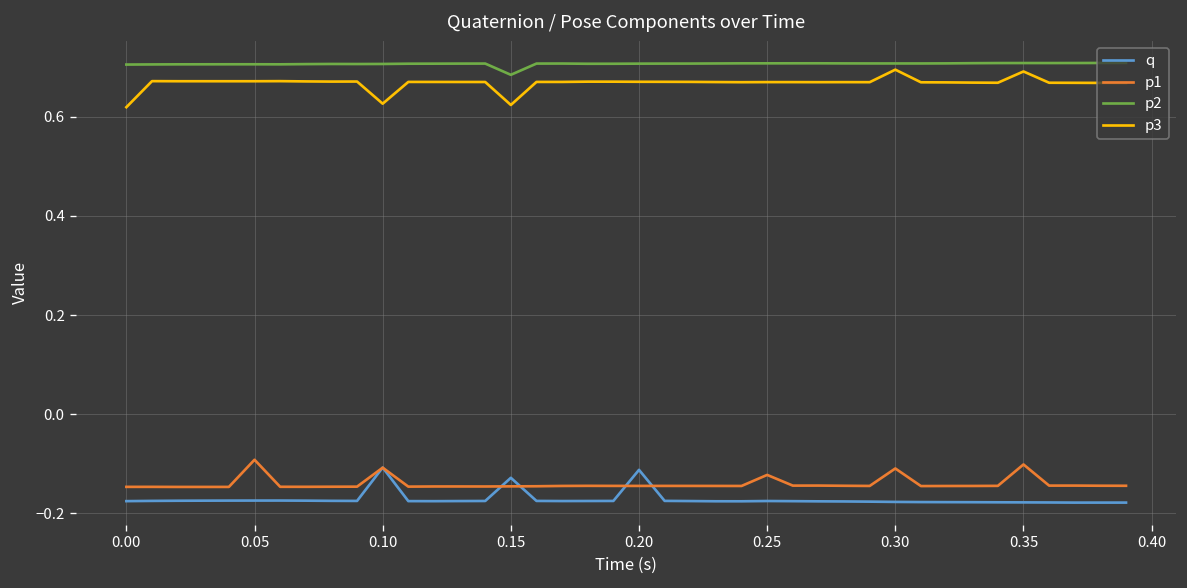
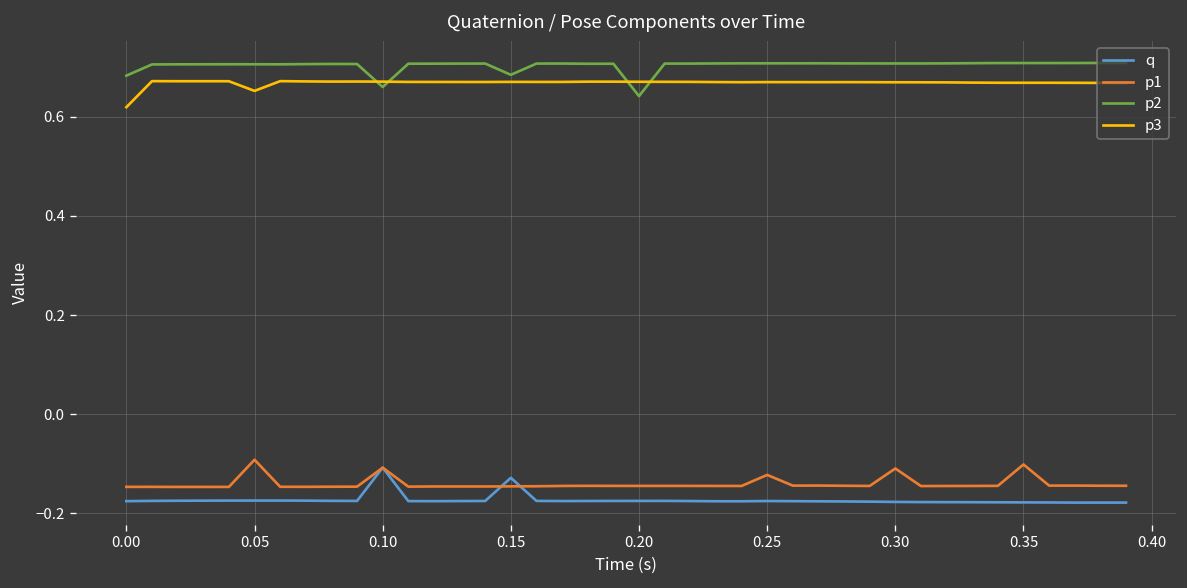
  {
    "q": {
      "0.00": -0.18,
      "0.05": -0.17,
      "0.15": -0.13,
-     "0.20": -0.11,
+     "0.20": -0.17,
      "0.25": -0.17,
      "0.30": -0.18,
      "0.35": -0.18
    },
    "p1": {
      "0.00": -0.15,
      "0.05": -0.09,
      "0.15": -0.15,
      "0.20": -0.14,
      "0.25": -0.12,
      "0.30": -0.11,
      "0.35": -0.10
    },
    "p2": {
-     "0.00": 0.70,
+     "0.00": 0.68,
      "0.05": 0.71,
-     "0.10": 0.71,
+     "0.10": 0.66,
      "0.15": 0.68,
-     "0.20": 0.71,
+     "0.20": 0.64,
      "0.25": 0.71,
      "0.30": 0.71,
      "0.35": 0.71
    },
    "p3": {
      "0.00": 0.62,
-     "0.05": 0.67,
-     "0.10": 0.63,
-     "0.15": 0.62,
+     "0.05": 0.65,
+     "0.10": 0.67,
+     "0.15": 0.67,
      "0.20": 0.67,
      "0.25": 0.67,
-     "0.30": 0.69,
-     "0.35": 0.69
+     "0.30": 0.67,
+     "0.35": 0.67
    }
  }
